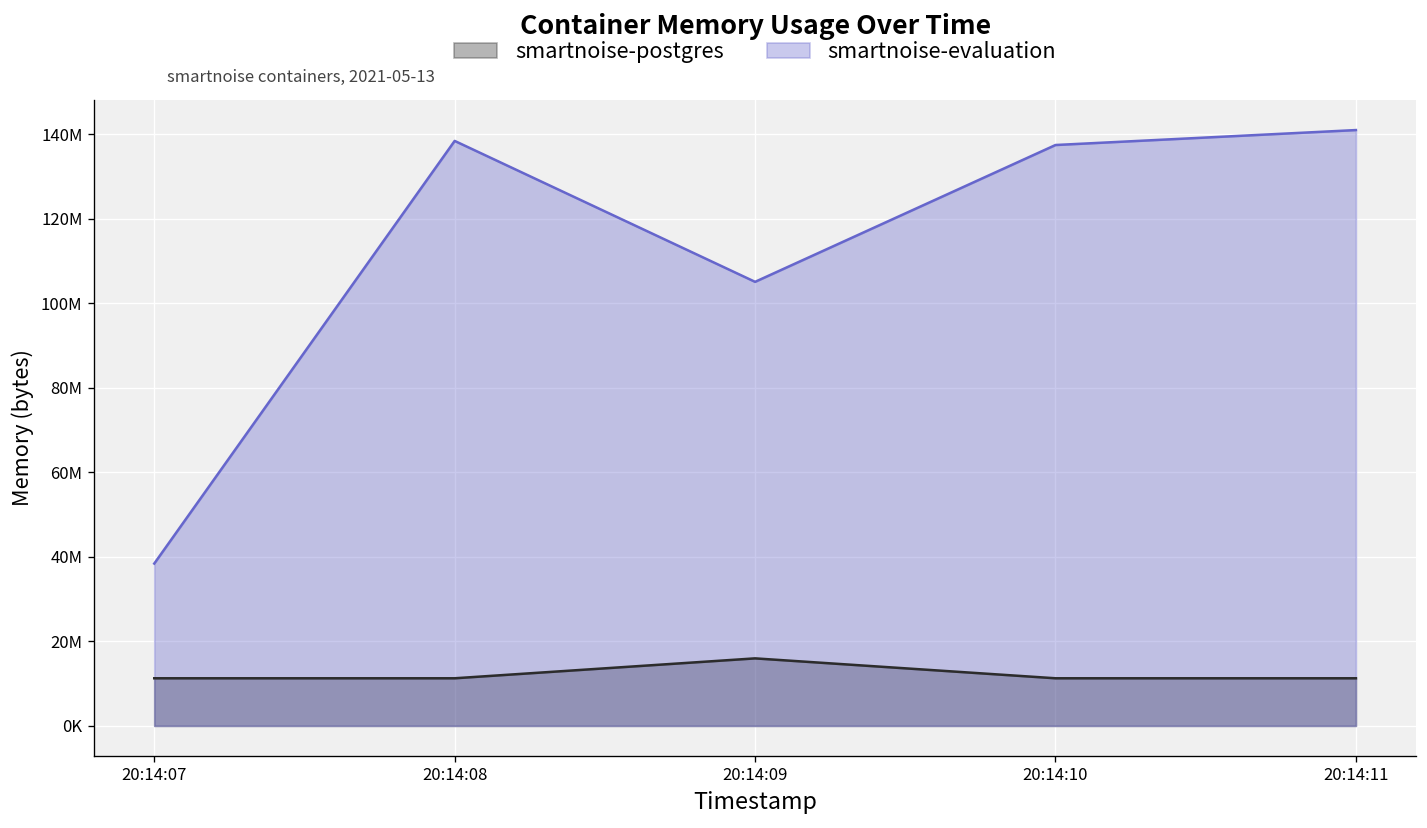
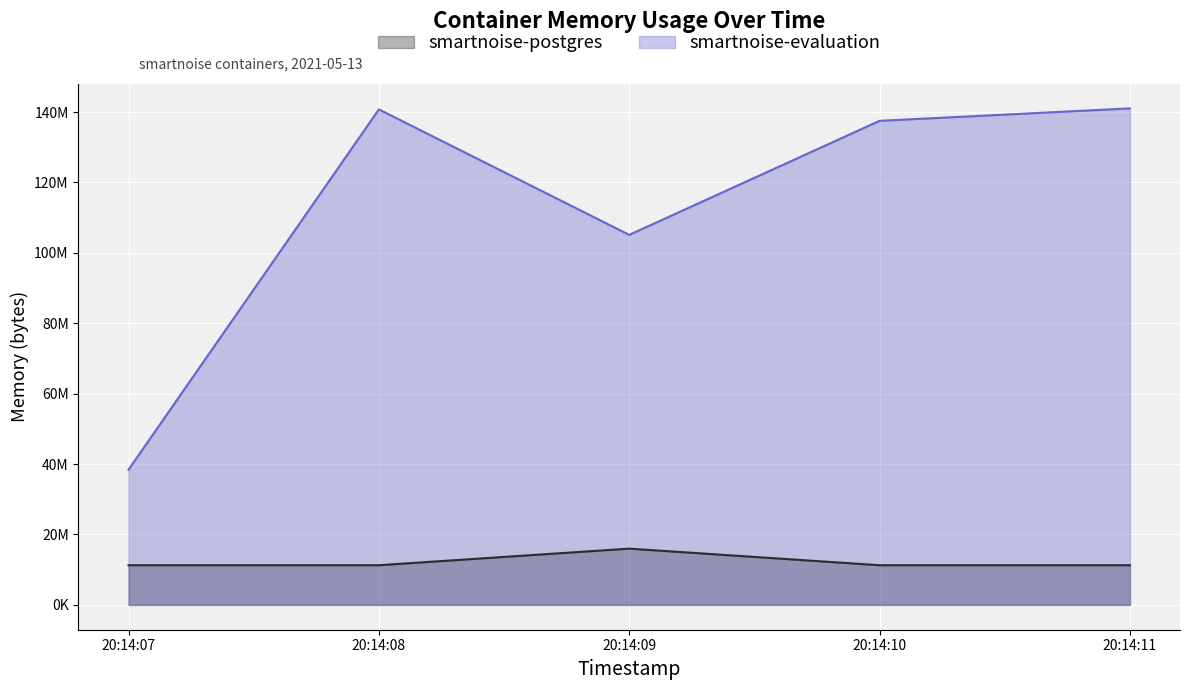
  {
    "smartnoise-postgres": {
      "20:14:07": 11000000,
      "20:14:08": 11000000,
      "20:14:09": 16000000,
      "20:14:10": 11000000,
      "20:14:11": 11000000
    },
    "smartnoise-evaluation": {
      "20:14:07": 38000000,
-     "20:14:08": 138000000,
+     "20:14:08": 141000000,
      "20:14:09": 105000000,
      "20:14:10": 137000000,
      "20:14:11": 141000000
    }
  }
